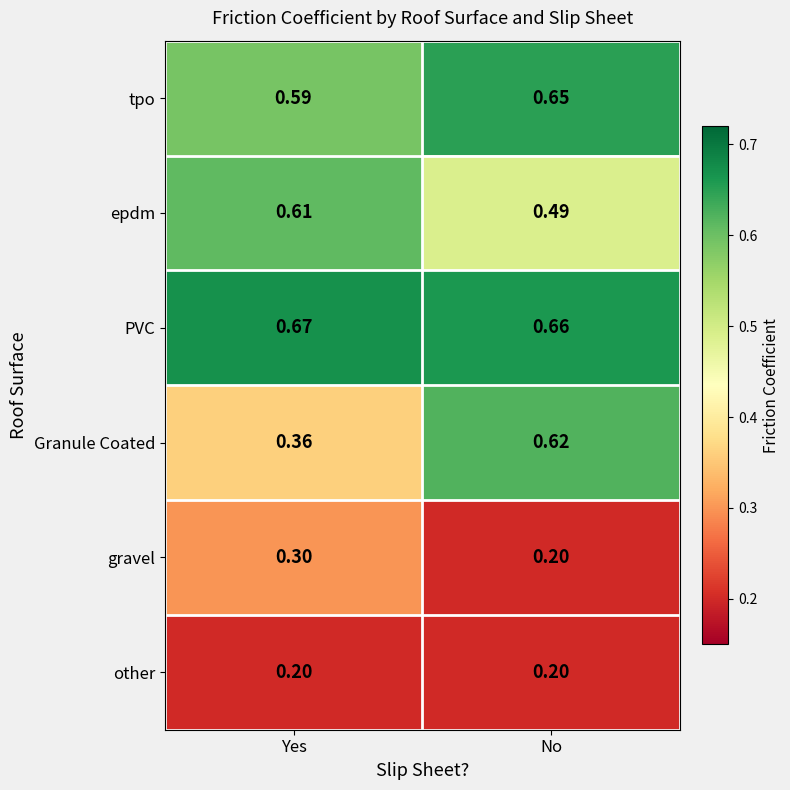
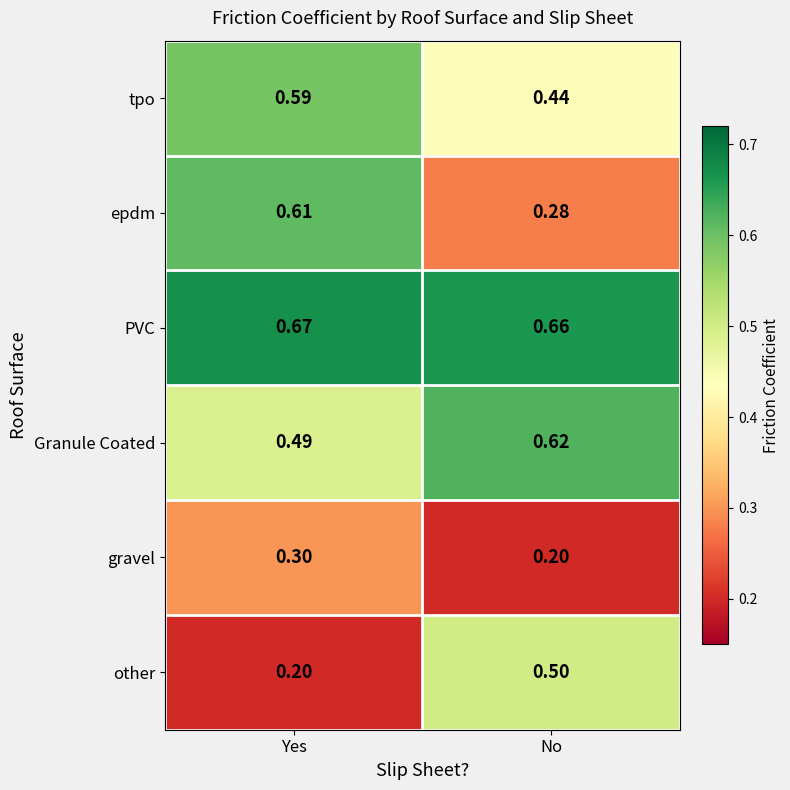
  {
    "tpo": {
      "Yes": 0.59,
-     "No": 0.65
+     "No": 0.44
    },
    "epdm": {
      "Yes": 0.61,
-     "No": 0.49
+     "No": 0.28
    },
    "PVC": {
      "Yes": 0.67,
      "No": 0.66
    },
    "Granule Coated": {
-     "Yes": 0.36,
+     "Yes": 0.49,
      "No": 0.62
    },
    "gravel": {
      "Yes": 0.30,
      "No": 0.20
    },
    "other": {
      "Yes": 0.20,
-     "No": 0.20
+     "No": 0.50
    }
  }
